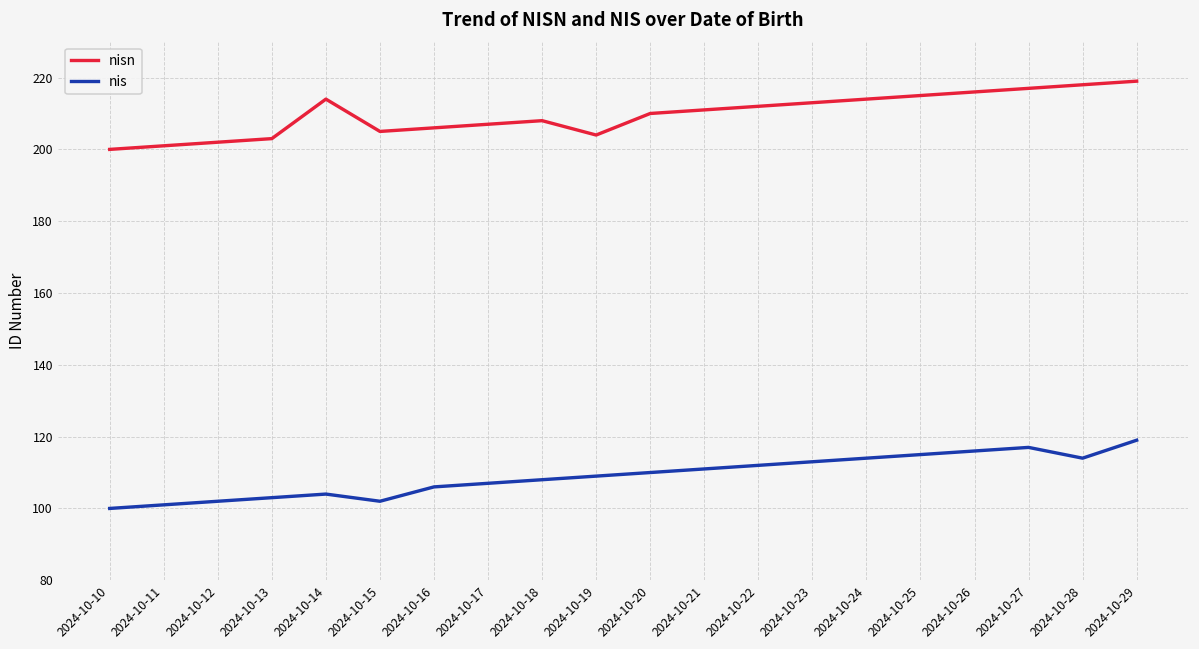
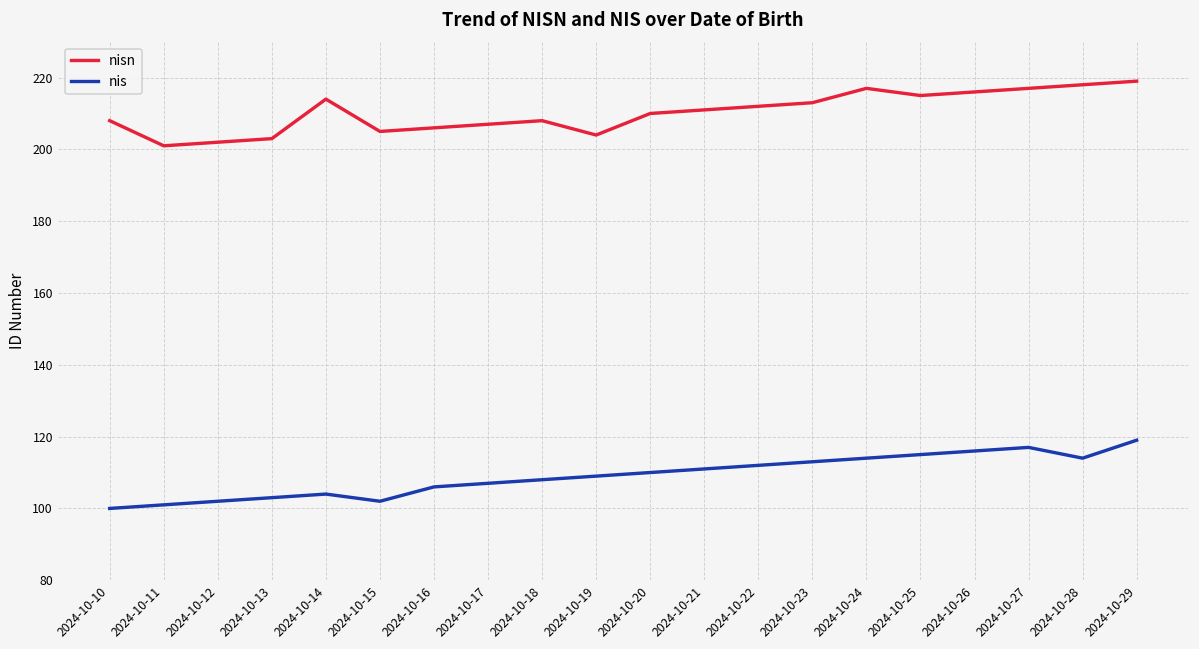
  {
    "nisn": {
-     "2024-10-10": 200,
+     "2024-10-10": 208,
      "2024-10-11": 201,
      "2024-10-12": 202,
      "2024-10-13": 203,
      "2024-10-14": 214,
      "2024-10-15": 205,
      "2024-10-16": 206,
      "2024-10-17": 207,
      "2024-10-18": 208,
      "2024-10-19": 204,
      "2024-10-20": 210,
      "2024-10-21": 211,
      "2024-10-22": 212,
      "2024-10-23": 213,
-     "2024-10-24": 214,
+     "2024-10-24": 217,
      "2024-10-25": 215,
      "2024-10-26": 216,
      "2024-10-27": 217,
      "2024-10-28": 218,
      "2024-10-29": 219
    },
    "nis": {
      "2024-10-10": 100,
      "2024-10-11": 101,
      "2024-10-12": 102,
      "2024-10-13": 103,
      "2024-10-14": 104,
      "2024-10-15": 102,
      "2024-10-16": 106,
      "2024-10-17": 107,
      "2024-10-18": 108,
      "2024-10-19": 109,
      "2024-10-20": 110,
      "2024-10-21": 111,
      "2024-10-22": 112,
      "2024-10-23": 113,
      "2024-10-24": 114,
      "2024-10-25": 115,
      "2024-10-26": 116,
      "2024-10-27": 117,
      "2024-10-28": 114,
      "2024-10-29": 119
    }
  }
